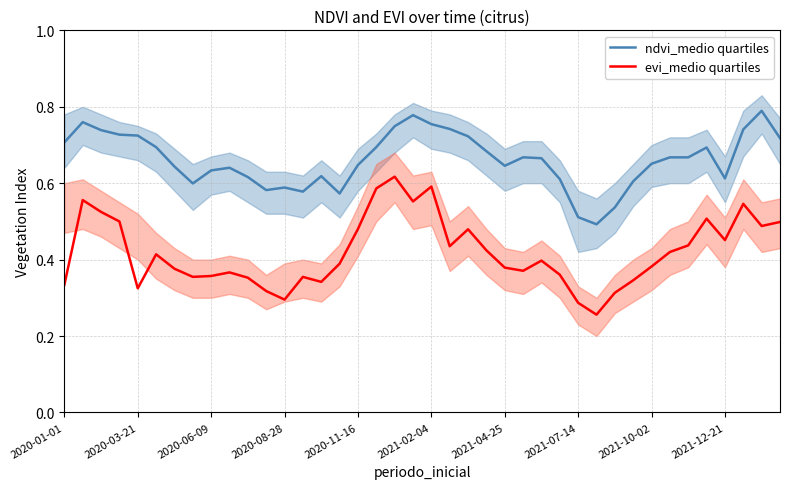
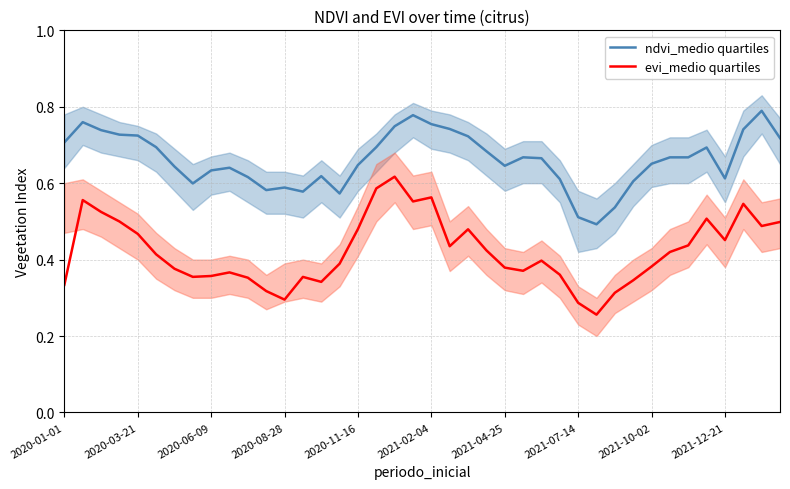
  {
    "evi_medio quartiles": {
      "2020-01-01": 0.33,
-     "2020-03-21": 0.32,
+     "2020-03-21": 0.47,
      "2020-06-09": 0.36,
      "2020-08-28": 0.30,
      "2020-11-16": 0.48,
-     "2021-02-04": 0.59,
+     "2021-02-04": 0.56,
      "2021-04-25": 0.38,
      "2021-07-14": 0.29,
      "2021-10-02": 0.38,
      "2021-12-21": 0.45
    }
  }
